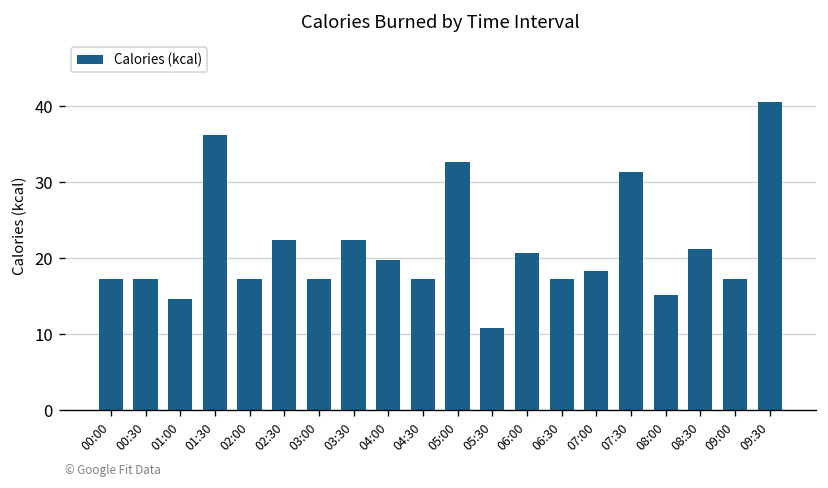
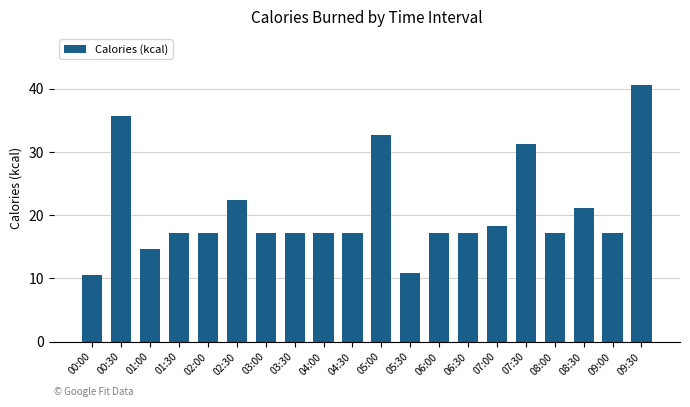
  {
-   "00:00": 17,
-   "00:30": 17,
+   "00:00": 11,
+   "00:30": 36,
    "01:00": 15,
-   "01:30": 36,
+   "01:30": 17,
    "02:00": 17,
    "02:30": 22,
    "03:00": 17,
-   "03:30": 22,
-   "04:00": 20,
+   "03:30": 17,
+   "04:00": 17,
    "04:30": 17,
    "05:00": 33,
    "05:30": 11,
-   "06:00": 21,
+   "06:00": 17,
    "06:30": 17,
    "07:00": 18,
    "07:30": 31,
-   "08:00": 15,
+   "08:00": 17,
    "08:30": 21,
    "09:00": 17,
    "09:30": 41
  }
